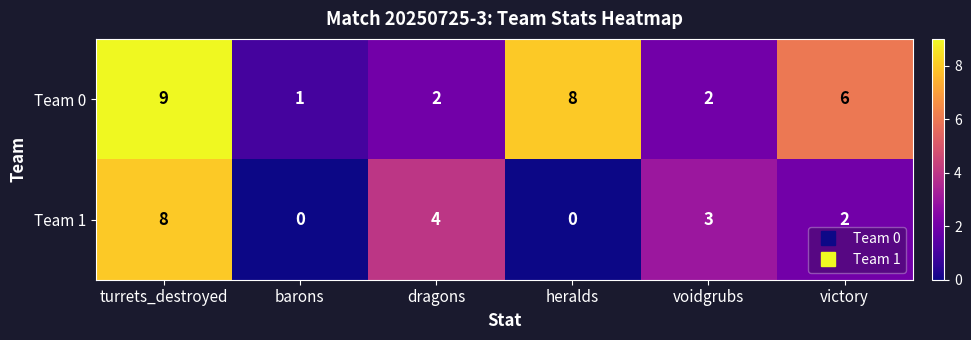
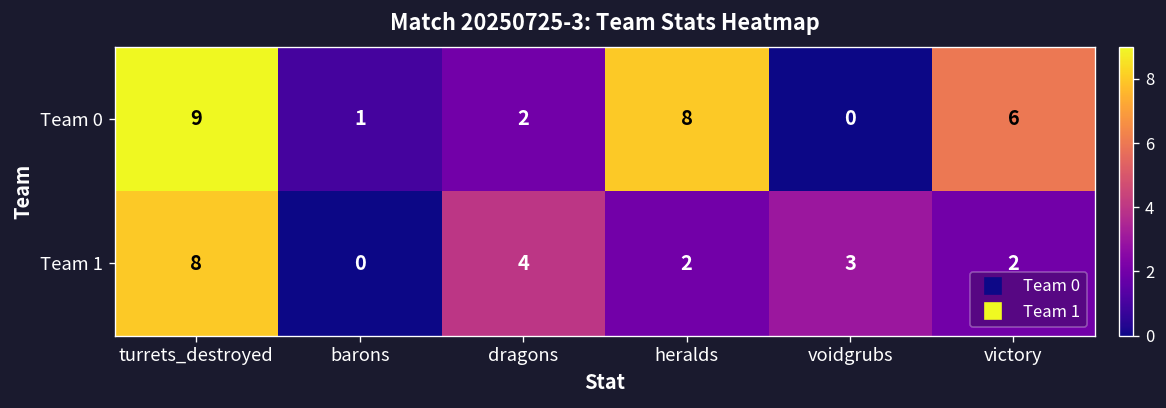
  {
    "Team 0": {
      "turrets_destroyed": 9,
      "barons": 1,
      "dragons": 2,
      "heralds": 8,
-     "voidgrubs": 2,
+     "voidgrubs": 0,
      "victory": 6
    },
    "Team 1": {
      "turrets_destroyed": 8,
      "barons": 0,
      "dragons": 4,
-     "heralds": 0,
+     "heralds": 2,
      "voidgrubs": 3
    }
  }
